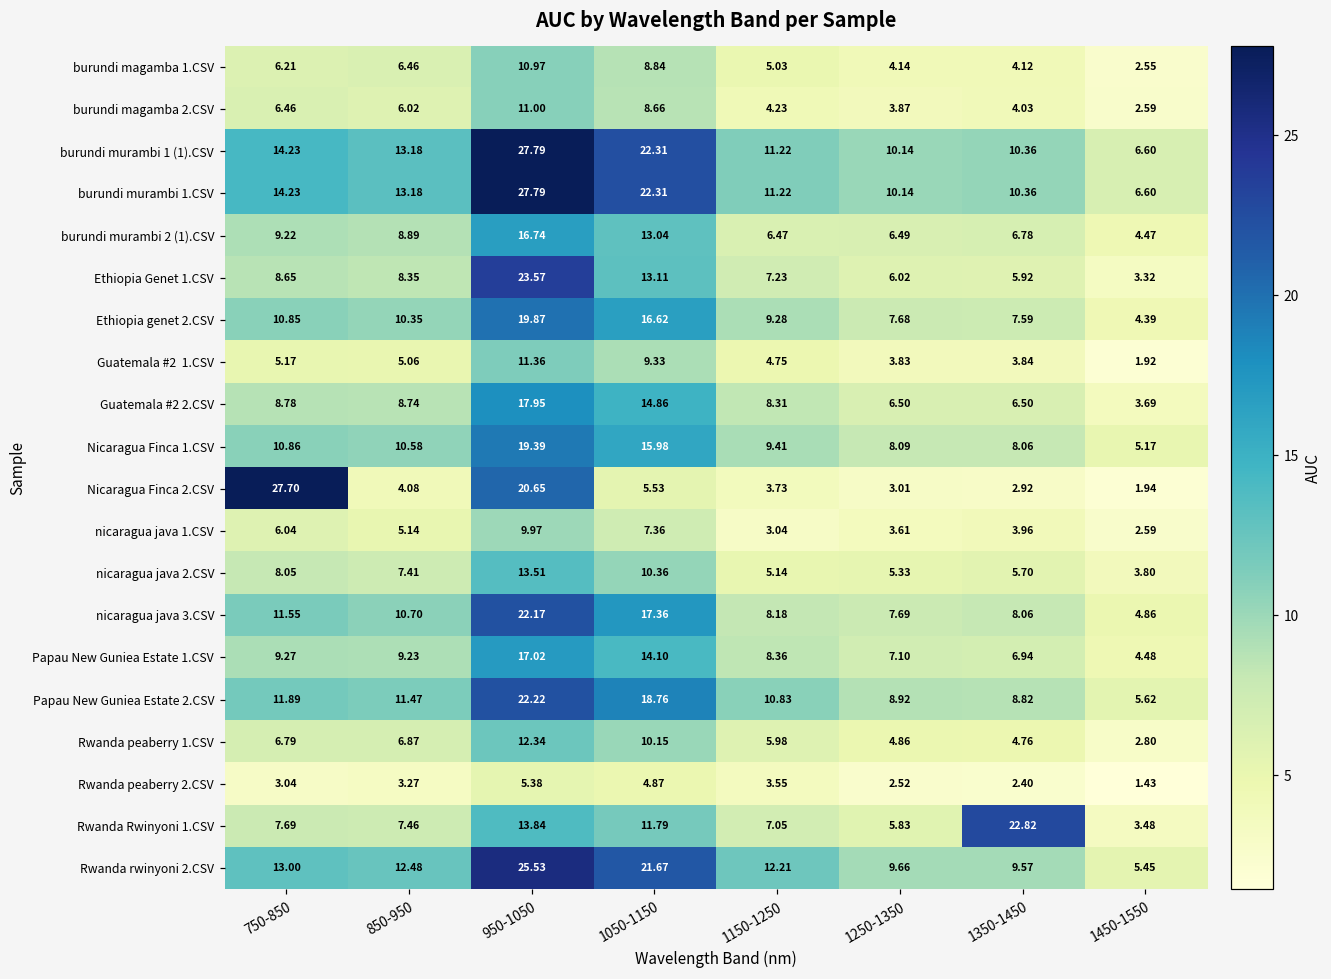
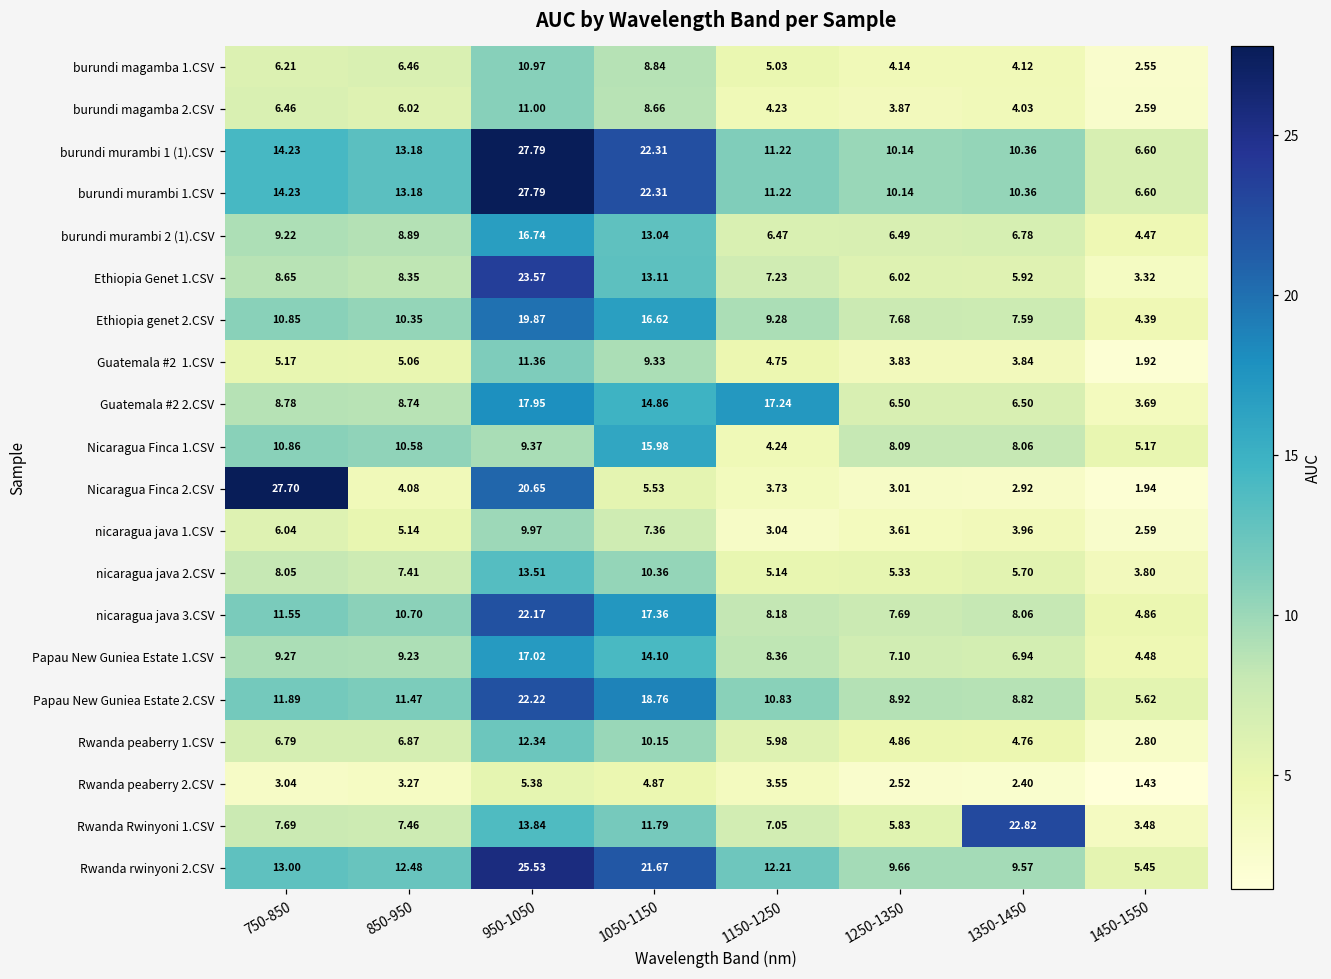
  {
    "burundi magamba 1.CSV": {
      "750-850": 6.21,
      "850-950": 6.46,
      "950-1050": 10.97,
      "1050-1150": 8.84,
      "1150-1250": 5.03,
      "1250-1350": 4.14,
      "1350-1450": 4.12,
      "1450-1550": 2.55
    },
    "burundi magamba 2.CSV": {
      "750-850": 6.46,
      "850-950": 6.02,
      "950-1050": 11.00,
      "1050-1150": 8.66,
      "1150-1250": 4.23,
      "1250-1350": 3.87,
      "1350-1450": 4.03,
      "1450-1550": 2.59
    },
    "burundi murambi 1 (1).CSV": {
      "750-850": 14.23,
      "850-950": 13.18,
      "950-1050": 27.79,
      "1050-1150": 22.31,
      "1150-1250": 11.22,
      "1250-1350": 10.14,
      "1350-1450": 10.36,
      "1450-1550": 6.60
    },
    "burundi murambi 1.CSV": {
      "750-850": 14.23,
      "850-950": 13.18,
      "950-1050": 27.79,
      "1050-1150": 22.31,
      "1150-1250": 11.22,
      "1250-1350": 10.14,
      "1350-1450": 10.36,
      "1450-1550": 6.60
    },
    "burundi murambi 2 (1).CSV": {
      "750-850": 9.22,
      "850-950": 8.89,
      "950-1050": 16.74,
      "1050-1150": 13.04,
      "1150-1250": 6.47,
      "1250-1350": 6.49,
      "1350-1450": 6.78,
      "1450-1550": 4.47
    },
    "Ethiopia Genet 1.CSV": {
      "750-850": 8.65,
      "850-950": 8.35,
      "950-1050": 23.57,
      "1050-1150": 13.11,
      "1150-1250": 7.23,
      "1250-1350": 6.02,
      "1350-1450": 5.92,
      "1450-1550": 3.32
    },
    "Ethiopia genet 2.CSV": {
      "750-850": 10.85,
      "850-950": 10.35,
      "950-1050": 19.87,
      "1050-1150": 16.62,
      "1150-1250": 9.28,
      "1250-1350": 7.68,
      "1350-1450": 7.59,
      "1450-1550": 4.39
    },
    "Guatemala #2 1.CSV": {
      "750-850": 5.17,
      "850-950": 5.06,
      "950-1050": 11.36,
      "1050-1150": 9.33,
      "1150-1250": 4.75,
      "1250-1350": 3.83,
      "1350-1450": 3.84,
      "1450-1550": 1.92
    },
    "Guatemala #2 2.CSV": {
      "750-850": 8.78,
      "850-950": 8.74,
      "950-1050": 17.95,
      "1050-1150": 14.86,
-     "1150-1250": 8.31,
+     "1150-1250": 17.24,
      "1250-1350": 6.50,
      "1350-1450": 6.50,
      "1450-1550": 3.69
    },
    "Nicaragua Finca 1.CSV": {
      "750-850": 10.86,
      "850-950": 10.58,
-     "950-1050": 19.39,
+     "950-1050": 9.37,
      "1050-1150": 15.98,
-     "1150-1250": 9.41,
+     "1150-1250": 4.24,
      "1250-1350": 8.09,
      "1350-1450": 8.06,
      "1450-1550": 5.17
    },
    "Nicaragua Finca 2.CSV": {
      "750-850": 27.70,
      "850-950": 4.08,
      "950-1050": 20.65,
      "1050-1150": 5.53,
      "1150-1250": 3.73,
      "1250-1350": 3.01,
      "1350-1450": 2.92,
      "1450-1550": 1.94
    },
    "nicaragua java 1.CSV": {
      "750-850": 6.04,
      "850-950": 5.14,
      "950-1050": 9.97,
      "1050-1150": 7.36,
      "1150-1250": 3.04,
      "1250-1350": 3.61,
      "1350-1450": 3.96,
      "1450-1550": 2.59
    },
    "nicaragua java 2.CSV": {
      "750-850": 8.05,
      "850-950": 7.41,
      "950-1050": 13.51,
      "1050-1150": 10.36,
      "1150-1250": 5.14,
      "1250-1350": 5.33,
      "1350-1450": 5.70,
      "1450-1550": 3.80
    },
    "nicaragua java 3.CSV": {
      "750-850": 11.55,
      "850-950": 10.70,
      "950-1050": 22.17,
      "1050-1150": 17.36,
      "1150-1250": 8.18,
      "1250-1350": 7.69,
      "1350-1450": 8.06,
      "1450-1550": 4.86
    },
    "Papau New Guniea Estate 1.CSV": {
      "750-850": 9.27,
      "850-950": 9.23,
      "950-1050": 17.02,
      "1050-1150": 14.10,
      "1150-1250": 8.36,
      "1250-1350": 7.10,
      "1350-1450": 6.94,
      "1450-1550": 4.48
    },
    "Papau New Guniea Estate 2.CSV": {
      "750-850": 11.89,
      "850-950": 11.47,
      "950-1050": 22.22,
      "1050-1150": 18.76,
      "1150-1250": 10.83,
      "1250-1350": 8.92,
      "1350-1450": 8.82,
      "1450-1550": 5.62
    },
    "Rwanda peaberry 1.CSV": {
      "750-850": 6.79,
      "850-950": 6.87,
      "950-1050": 12.34,
      "1050-1150": 10.15,
      "1150-1250": 5.98,
      "1250-1350": 4.86,
      "1350-1450": 4.76,
      "1450-1550": 2.80
    },
    "Rwanda peaberry 2.CSV": {
      "750-850": 3.04,
      "850-950": 3.27,
      "950-1050": 5.38,
      "1050-1150": 4.87,
      "1150-1250": 3.55,
      "1250-1350": 2.52,
      "1350-1450": 2.40,
      "1450-1550": 1.43
    },
    "Rwanda Rwinyoni 1.CSV": {
      "750-850": 7.69,
      "850-950": 7.46,
      "950-1050": 13.84,
      "1050-1150": 11.79,
      "1150-1250": 7.05,
      "1250-1350": 5.83,
      "1350-1450": 22.82,
      "1450-1550": 3.48
    },
    "Rwanda rwinyoni 2.CSV": {
      "750-850": 13.00,
      "850-950": 12.48,
      "950-1050": 25.53,
      "1050-1150": 21.67,
      "1150-1250": 12.21,
      "1250-1350": 9.66,
      "1350-1450": 9.57,
      "1450-1550": 5.45
    }
  }
